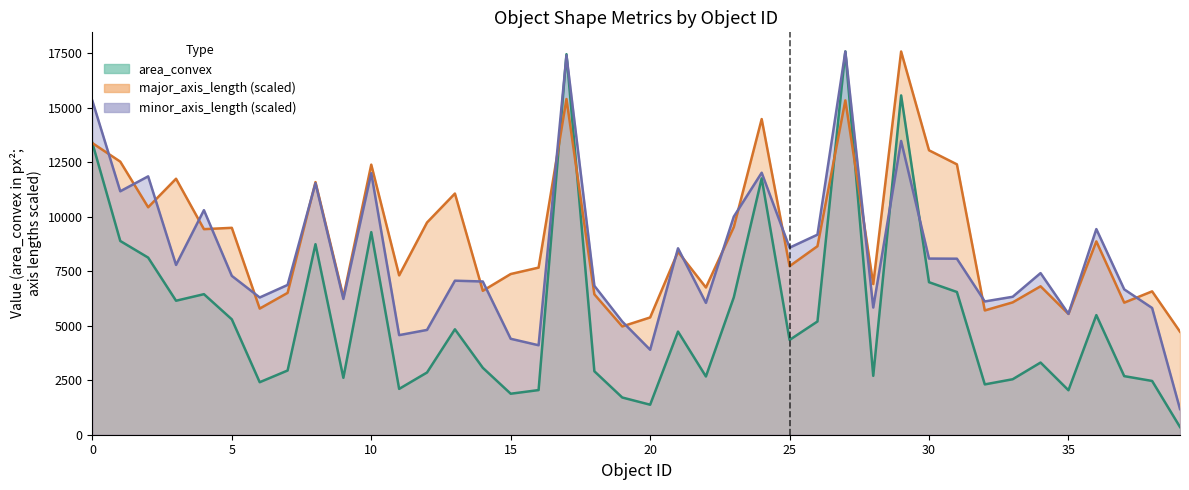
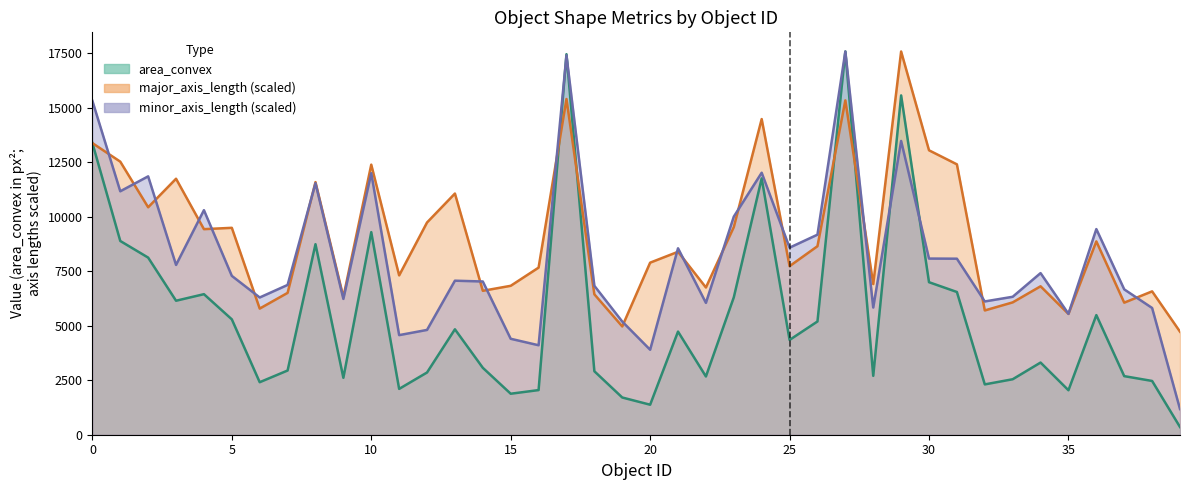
  {
    "major_axis_length (scaled)": {
      "5": 9500,
      "10": 12400,
-     "15": 7400,
-     "20": 5400,
+     "15": 6800,
+     "20": 7900,
      "25": 7700,
      "30": 13000
    }
  }
